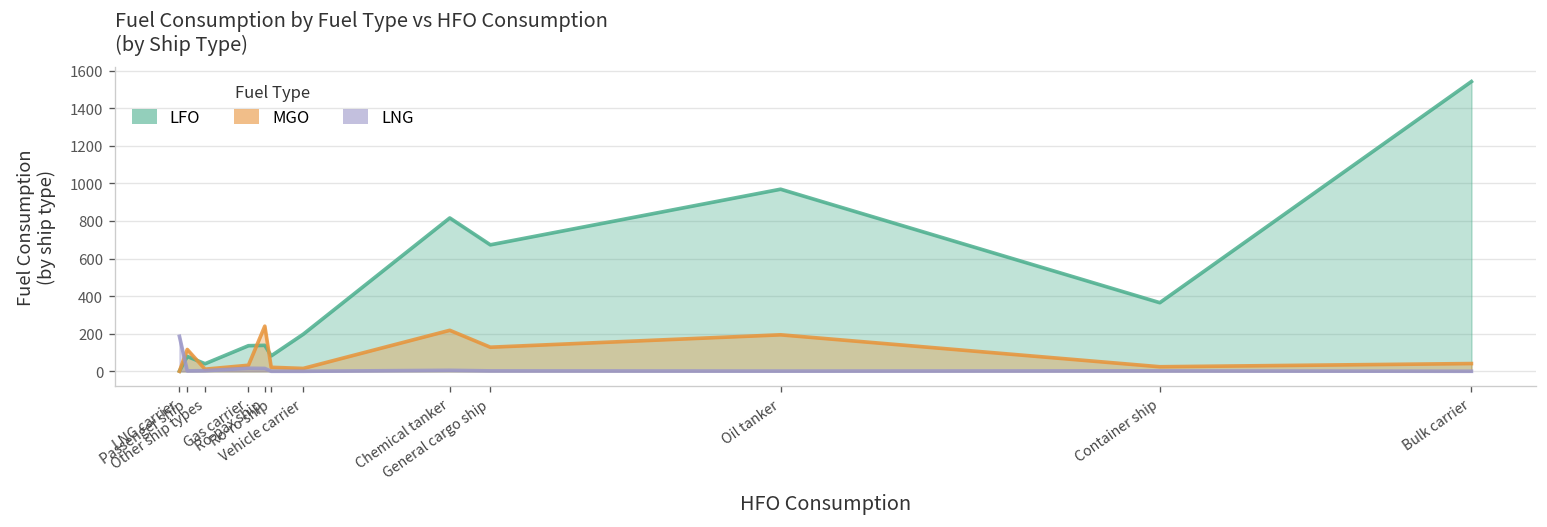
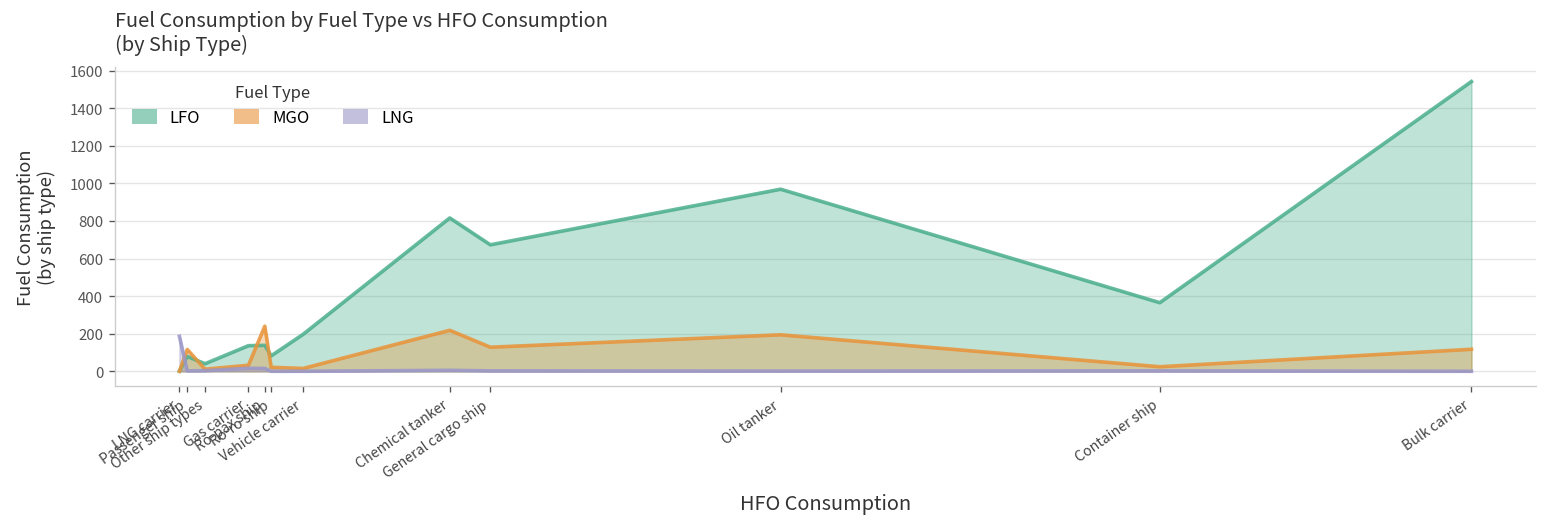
  {
    "MGO": {
      "Passenger ship": 120,
      "Ro-pax ship": 240,
      "Ro-ro ship": 20,
      "Chemical tanker": 220,
      "General cargo ship": 130,
      "Oil tanker": 190,
      "Container ship": 20,
-     "Bulk carrier": 40
+     "Bulk carrier": 120
    }
  }
